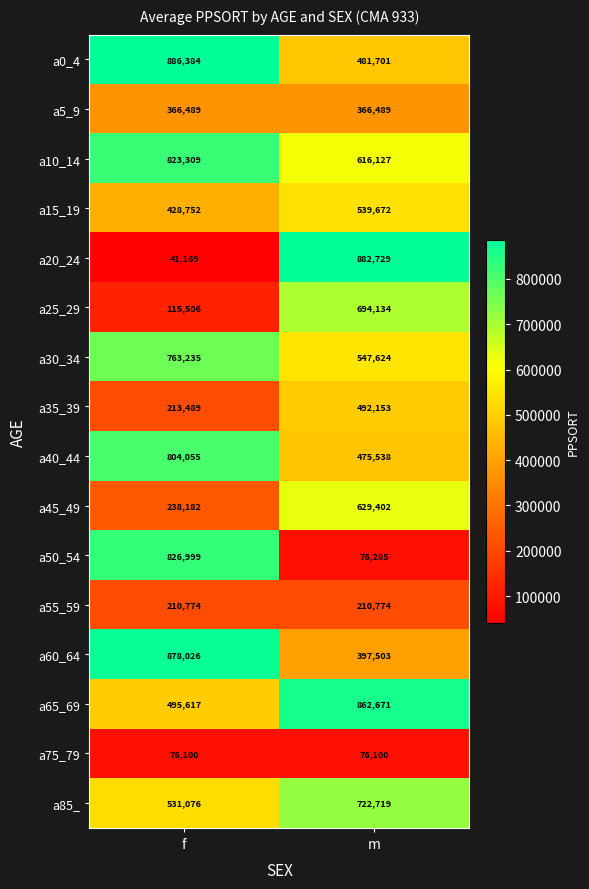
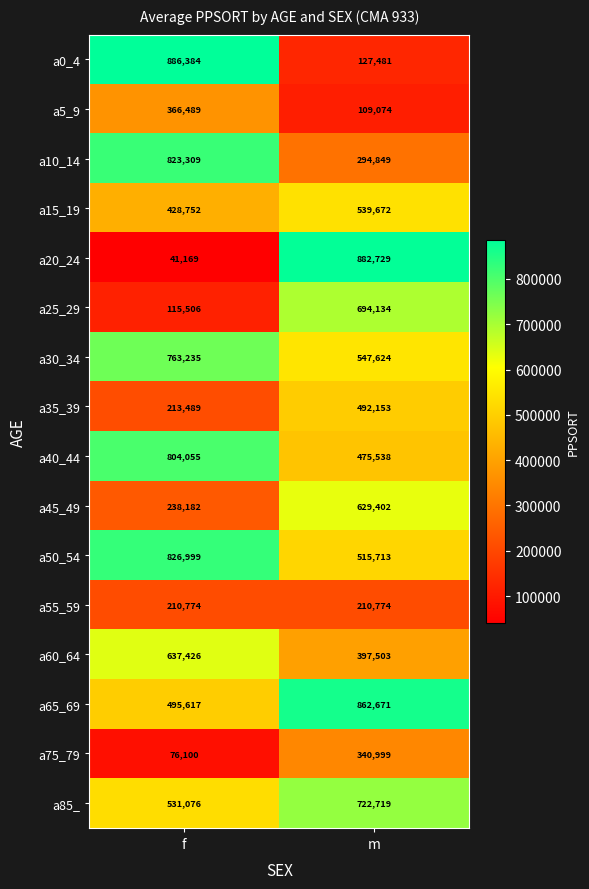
  {
    "a0_4": {
      "f": "886,384",
-     "m": "481,701"
+     "m": "127,481"
    },
    "a5_9": {
      "f": "366,489",
-     "m": "366,489"
+     "m": "109,074"
    },
    "a10_14": {
      "f": "823,309",
-     "m": "616,127"
+     "m": "294,849"
    },
    "a15_19": {
      "f": "428,752",
      "m": "539,672"
    },
    "a20_24": {
      "f": "41,169",
      "m": "882,729"
    },
    "a25_29": {
      "f": "115,506",
      "m": "694,134"
    },
    "a30_34": {
      "f": "763,235",
      "m": "547,624"
    },
    "a35_39": {
      "f": "213,489",
      "m": "492,153"
    },
    "a40_44": {
      "f": "804,055",
      "m": "475,538"
    },
    "a45_49": {
      "f": "238,182",
      "m": "629,402"
    },
    "a50_54": {
      "f": "826,999",
-     "m": "76,285"
+     "m": "515,713"
    },
    "a55_59": {
      "f": "210,774",
      "m": "210,774"
    },
    "a60_64": {
-     "f": "878,026",
+     "f": "637,426",
      "m": "397,503"
    },
    "a65_69": {
      "f": "495,617",
      "m": "862,671"
    },
    "a75_79": {
      "f": "76,100",
-     "m": "76,100"
+     "m": "340,999"
    },
    "a85_": {
      "f": "531,076",
      "m": "722,719"
    }
  }
